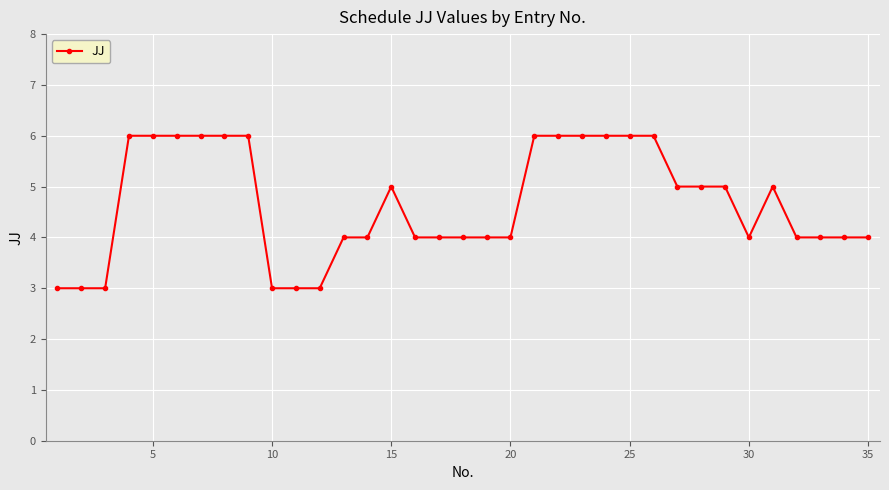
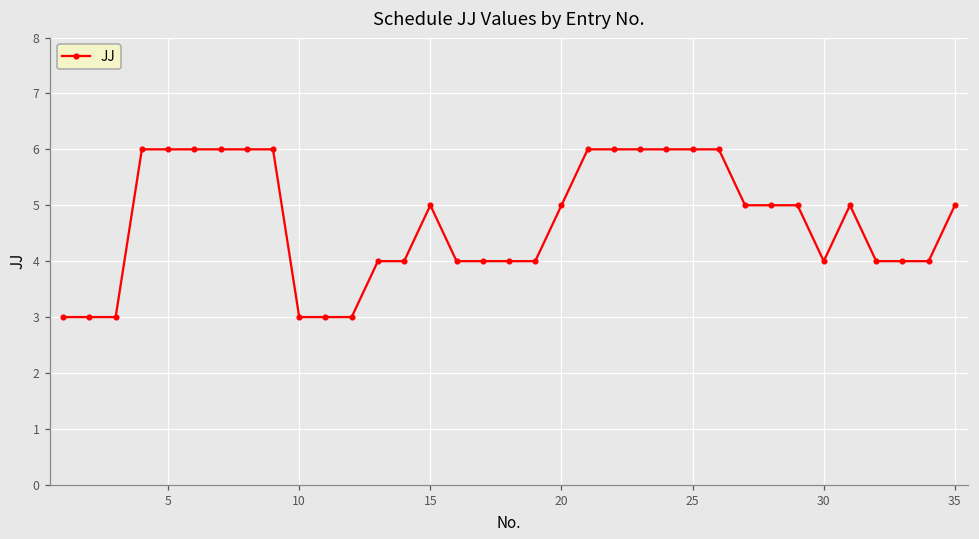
  {
    "5": 6,
    "10": 3,
    "15": 5,
-   "20": 4,
+   "20": 5,
    "25": 6,
    "30": 4,
-   "35": 4
+   "35": 5
  }
